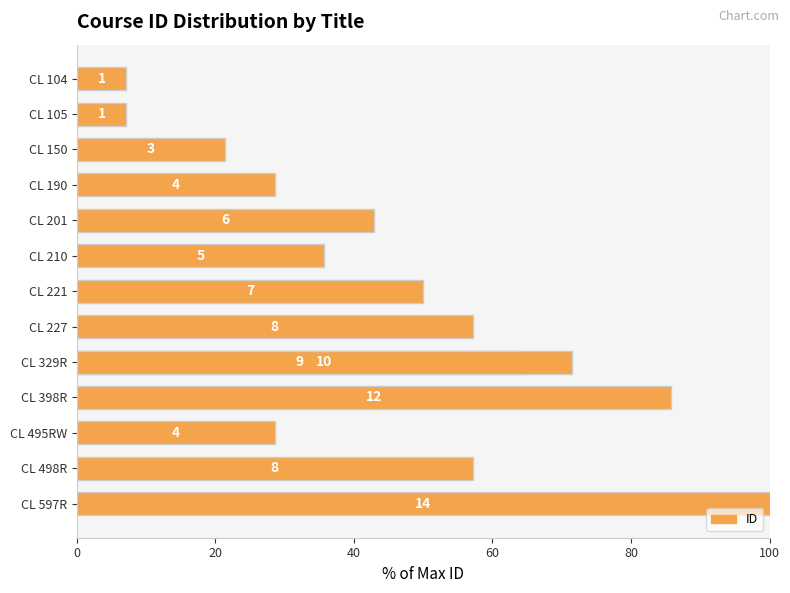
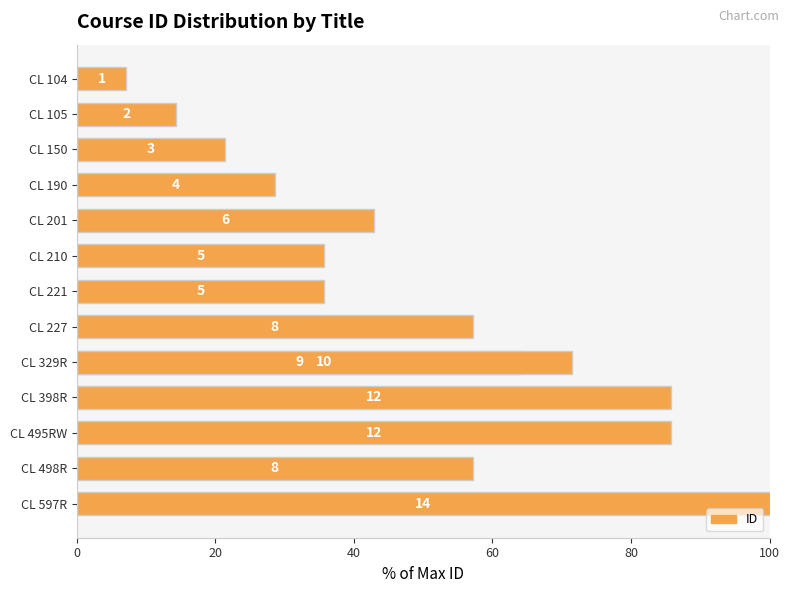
  {
-   "CL 105": 1,
-   "CL 221": 7,
-   "CL 495RW": 4
+   "CL 105": 2,
+   "CL 221": 5,
+   "CL 495RW": 12
  }
